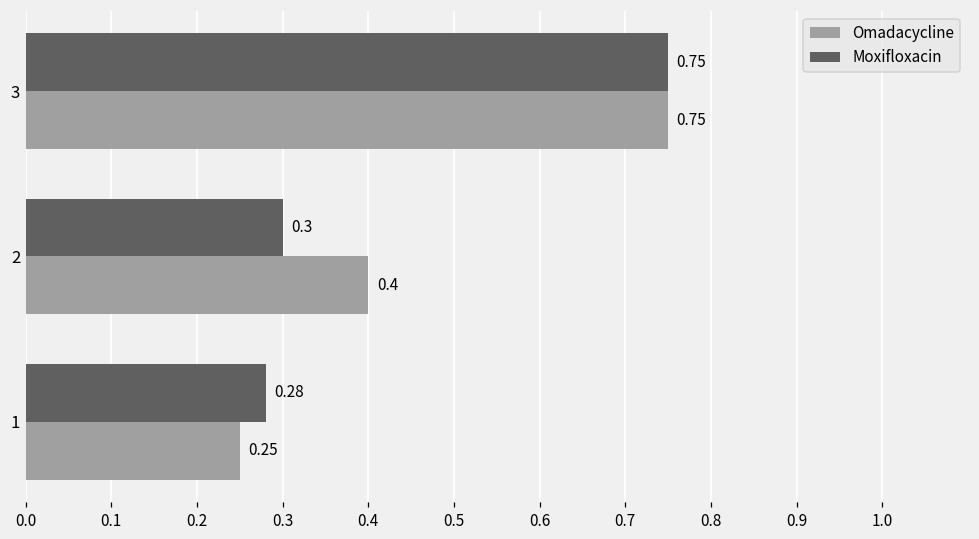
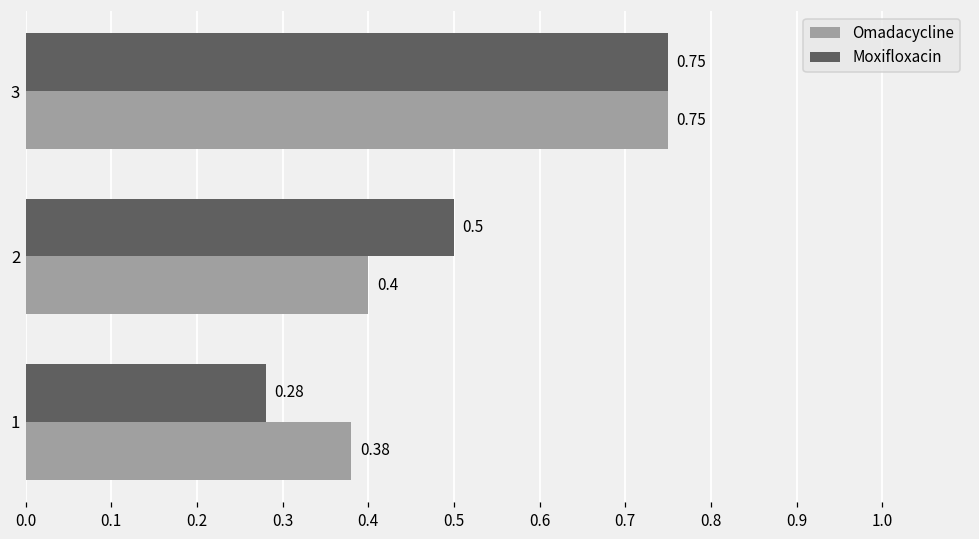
  {
    "Omadacycline": {
      "3": 0.75,
      "2": 0.4,
-     "1": 0.25
+     "1": 0.38
    },
    "Moxifloxacin": {
      "3": 0.75,
-     "2": 0.3,
+     "2": 0.5,
      "1": 0.28
    }
  }
